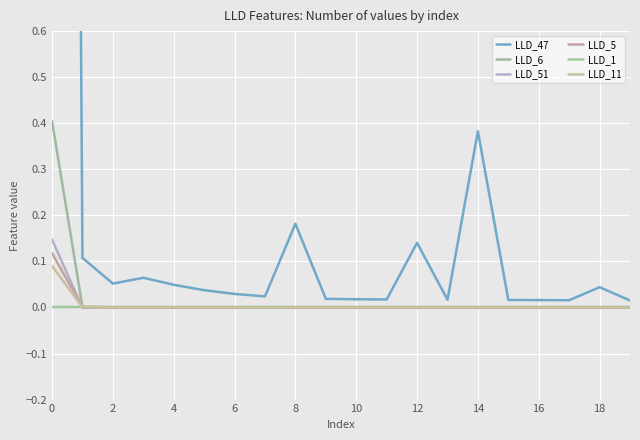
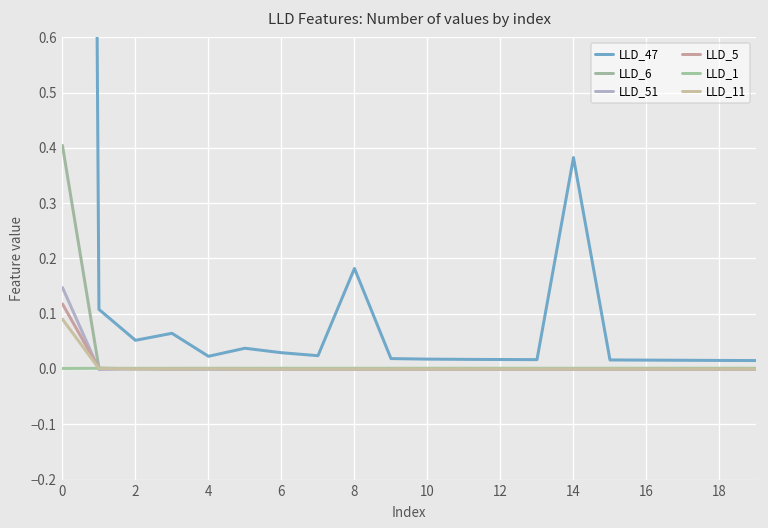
  {
    "LLD_47": {
      "2": 0.05,
-     "4": 0.05,
+     "4": 0.02,
      "6": 0.03,
      "8": 0.18,
      "10": 0.02,
-     "12": 0.14,
+     "12": 0.02,
      "14": 0.38,
      "16": 0.02,
-     "18": 0.04
+     "18": 0.02
    }
  }
